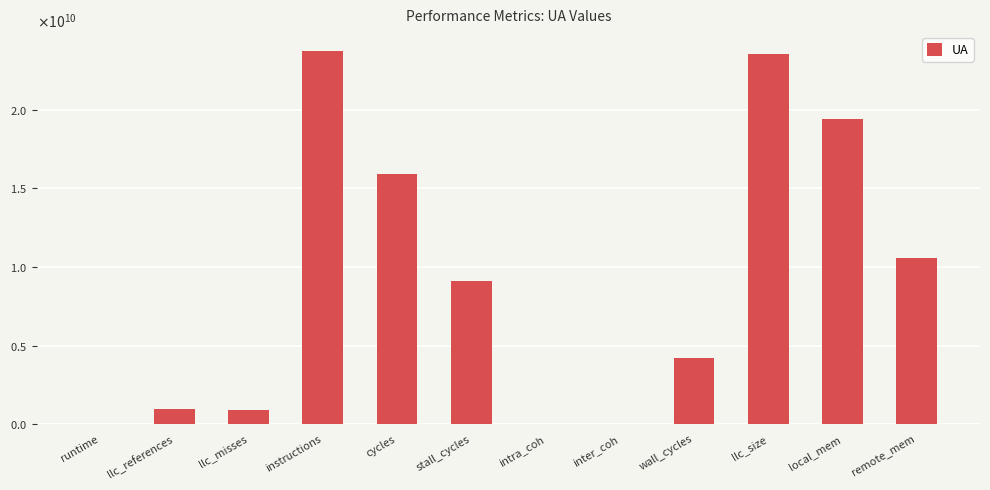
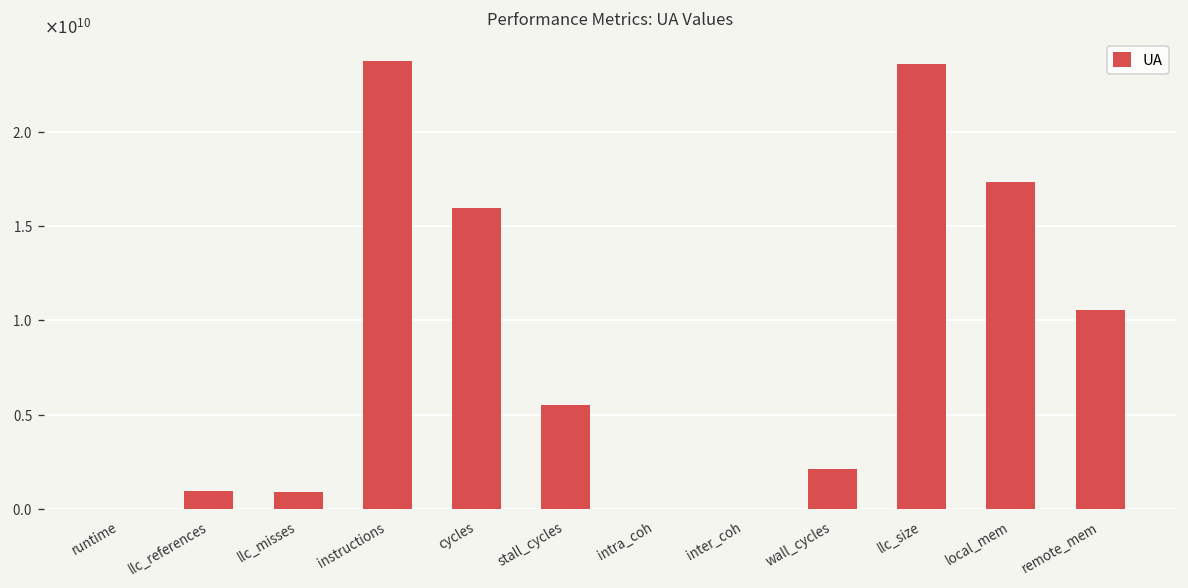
  {
    "llc_references": 1000000000,
    "llc_misses": 900000000,
    "instructions": 23800000000,
    "cycles": 15900000000,
-   "stall_cycles": 9100000000,
-   "wall_cycles": 4200000000,
+   "stall_cycles": 5500000000,
+   "wall_cycles": 2100000000,
    "llc_size": 23600000000,
-   "local_mem": 19400000000,
+   "local_mem": 17300000000,
    "remote_mem": 10500000000
  }
